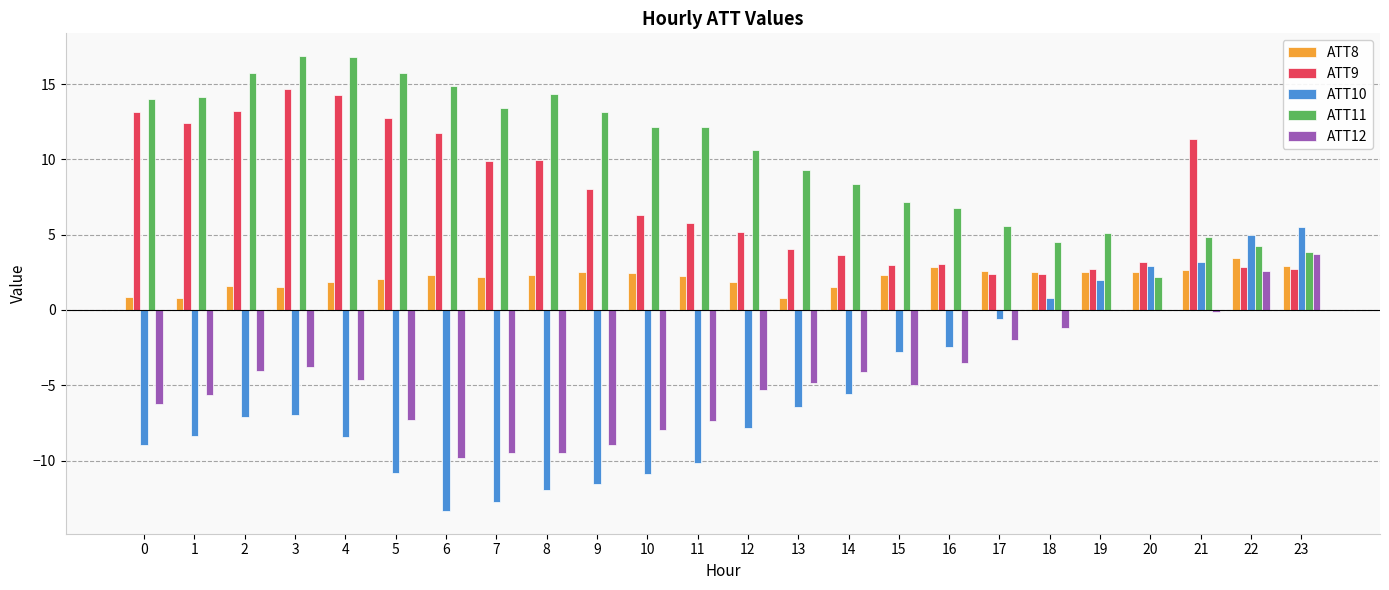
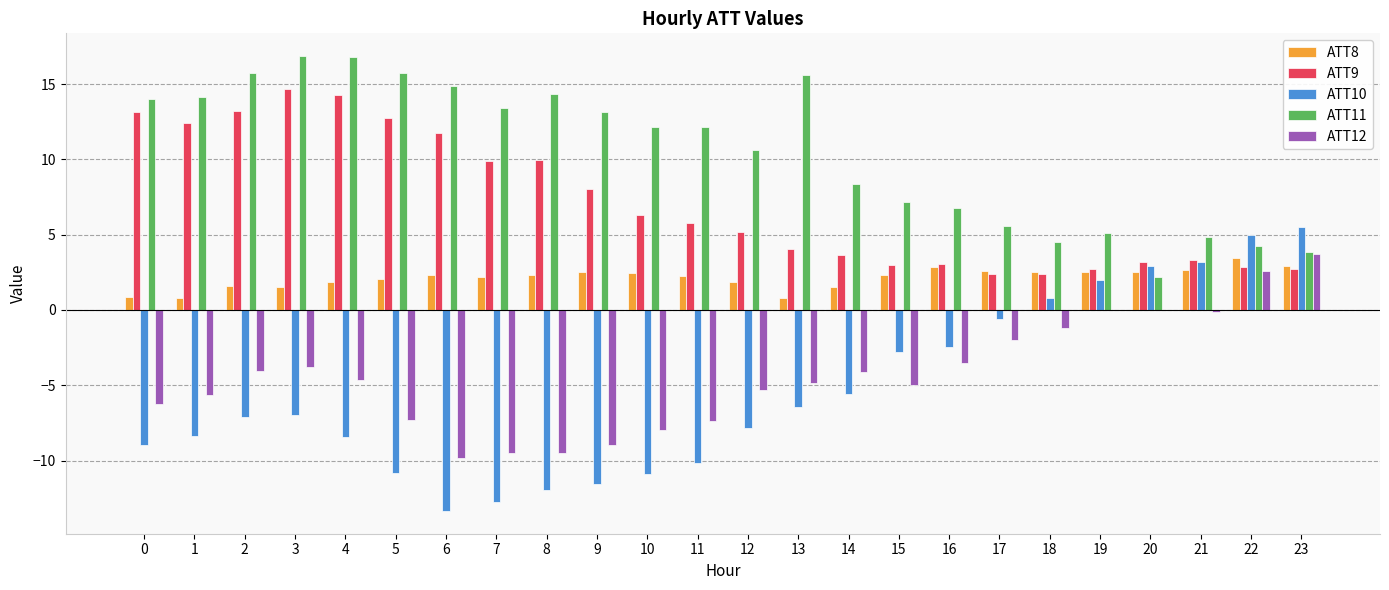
  {
    "ATT8": {
      "0": 0.9,
      "1": 0.8,
      "2": 1.6,
      "3": 1.6,
      "4": 1.9,
      "5": 2.1,
      "6": 2.3,
      "7": 2.2,
      "8": 2.3,
      "9": 2.5,
      "10": 2.5,
      "11": 2.3,
      "12": 1.9,
      "13": 0.8,
      "14": 1.5,
      "15": 2.3,
      "16": 2.9,
      "17": 2.6,
      "18": 2.5,
      "19": 2.5,
      "20": 2.5,
      "21": 2.7,
      "22": 3.5,
      "23": 2.9
    },
    "ATT9": {
      "0": 13.1,
      "1": 12.4,
      "2": 13.2,
      "3": 14.7,
      "4": 14.3,
      "5": 12.8,
      "6": 11.8,
      "7": 9.9,
      "8": 10.0,
      "9": 8.0,
      "10": 6.3,
      "11": 5.8,
      "12": 5.2,
      "13": 4.0,
      "14": 3.7,
      "15": 3.0,
      "16": 3.1,
      "17": 2.4,
      "18": 2.4,
      "19": 2.7,
      "20": 3.2,
-     "21": 11.4,
+     "21": 3.3,
      "22": 2.8,
      "23": 2.7
    },
    "ATT10": {
      "0": -8.9,
      "1": -8.4,
      "2": -7.1,
      "3": -7.0,
      "4": -8.4,
      "5": -10.8,
      "6": -13.4,
      "7": -12.7,
      "8": -11.9,
      "9": -11.6,
      "10": -10.9,
      "11": -10.2,
      "12": -7.9,
      "13": -6.4,
      "14": -5.6,
      "15": -2.8,
      "16": -2.4,
      "17": -0.6,
      "18": 0.8,
      "19": 2.0,
      "20": 2.9,
      "21": 3.2,
      "22": 5.0,
      "23": 5.5
    },
    "ATT11": {
      "0": 14.0,
      "1": 14.2,
      "2": 15.7,
      "3": 16.9,
      "4": 16.8,
      "5": 15.7,
      "6": 14.9,
      "7": 13.4,
      "8": 14.3,
      "9": 13.1,
      "10": 12.2,
      "11": 12.2,
      "12": 10.7,
-     "13": 9.3,
+     "13": 15.6,
      "14": 8.4,
      "15": 7.2,
      "16": 6.7,
      "17": 5.6,
      "18": 4.5,
      "19": 5.1,
      "20": 2.2,
      "21": 4.9,
      "22": 4.2,
      "23": 3.8
    },
    "ATT12": {
      "0": -6.3,
      "1": -5.6,
      "2": -4.0,
      "3": -3.8,
      "4": -4.6,
      "5": -7.3,
      "6": -9.9,
      "7": -9.5,
      "8": -9.5,
      "9": -9.0,
      "10": -8.0,
      "11": -7.4,
      "12": -5.3,
      "13": -4.8,
      "14": -4.1,
      "15": -5.0,
      "16": -3.5,
      "17": -2.0,
      "18": -1.2,
      "22": 2.6,
      "23": 3.7
    }
  }
